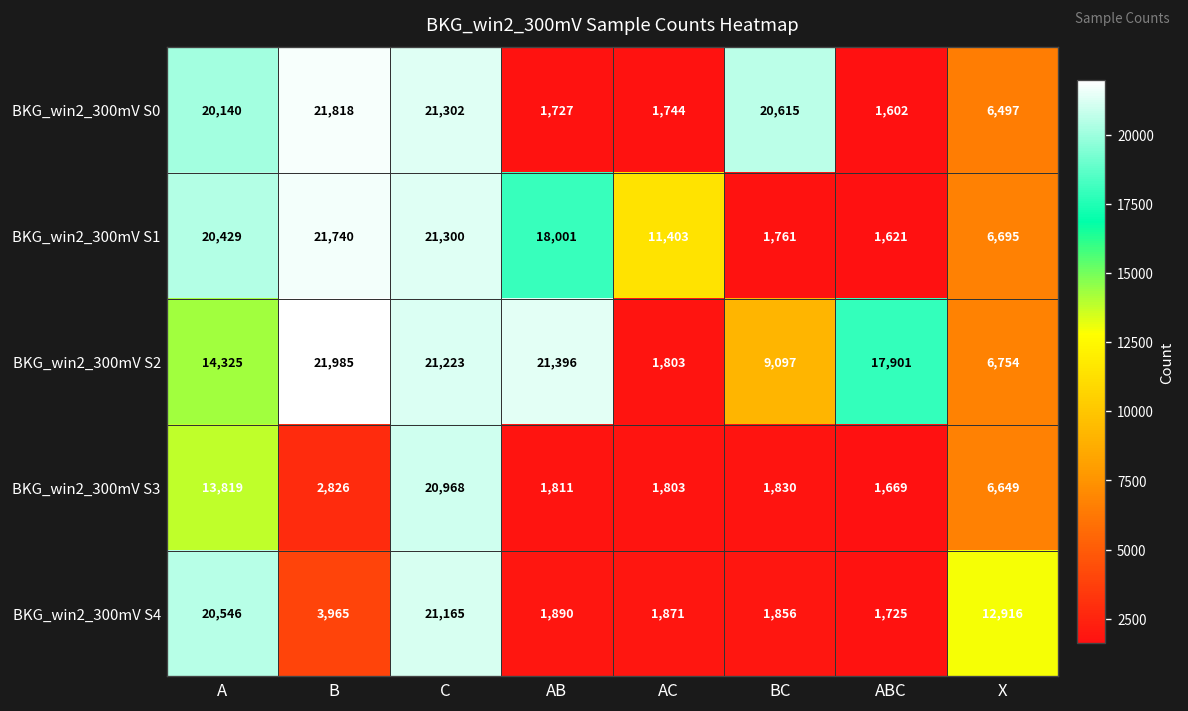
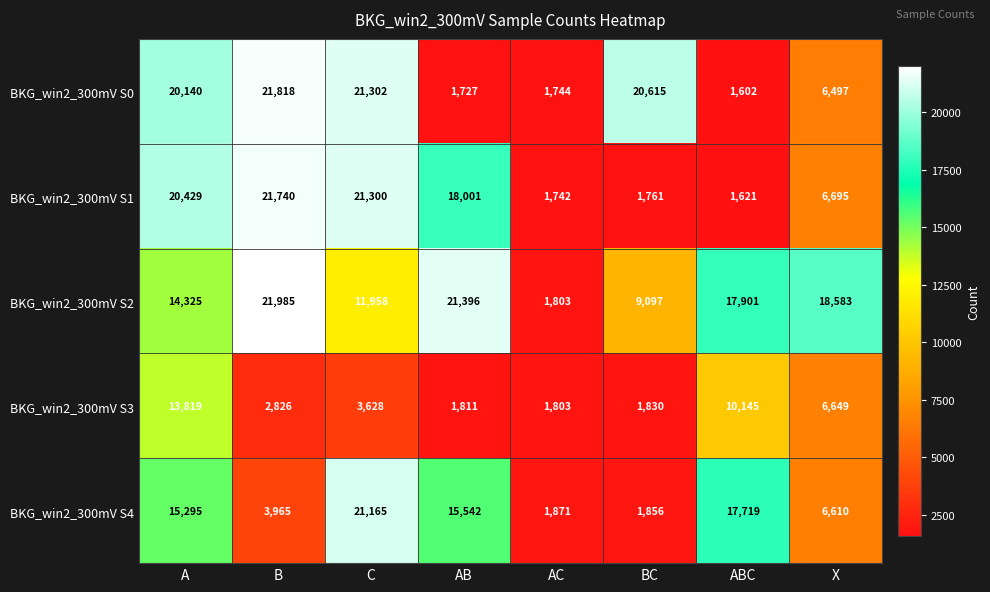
  {
    "BKG_win2_300mV S0": {
      "A": "20,140",
      "B": "21,818",
      "C": "21,302",
      "AB": "1,727",
      "AC": "1,744",
      "BC": "20,615",
      "ABC": "1,602",
      "X": "6,497"
    },
    "BKG_win2_300mV S1": {
      "A": "20,429",
      "B": "21,740",
      "C": "21,300",
      "AB": "18,001",
-     "AC": "11,403",
+     "AC": "1,742",
      "BC": "1,761",
      "ABC": "1,621",
      "X": "6,695"
    },
    "BKG_win2_300mV S2": {
      "A": "14,325",
      "B": "21,985",
-     "C": "21,223",
+     "C": "11,958",
      "AB": "21,396",
      "AC": "1,803",
      "BC": "9,097",
      "ABC": "17,901",
-     "X": "6,754"
+     "X": "18,583"
    },
    "BKG_win2_300mV S3": {
      "A": "13,819",
      "B": "2,826",
-     "C": "20,968",
+     "C": "3,628",
      "AB": "1,811",
      "AC": "1,803",
      "BC": "1,830",
-     "ABC": "1,669",
+     "ABC": "10,145",
      "X": "6,649"
    },
    "BKG_win2_300mV S4": {
-     "A": "20,546",
+     "A": "15,295",
      "B": "3,965",
      "C": "21,165",
-     "AB": "1,890",
+     "AB": "15,542",
      "AC": "1,871",
      "BC": "1,856",
-     "ABC": "1,725",
-     "X": "12,916"
+     "ABC": "17,719",
+     "X": "6,610"
    }
  }
